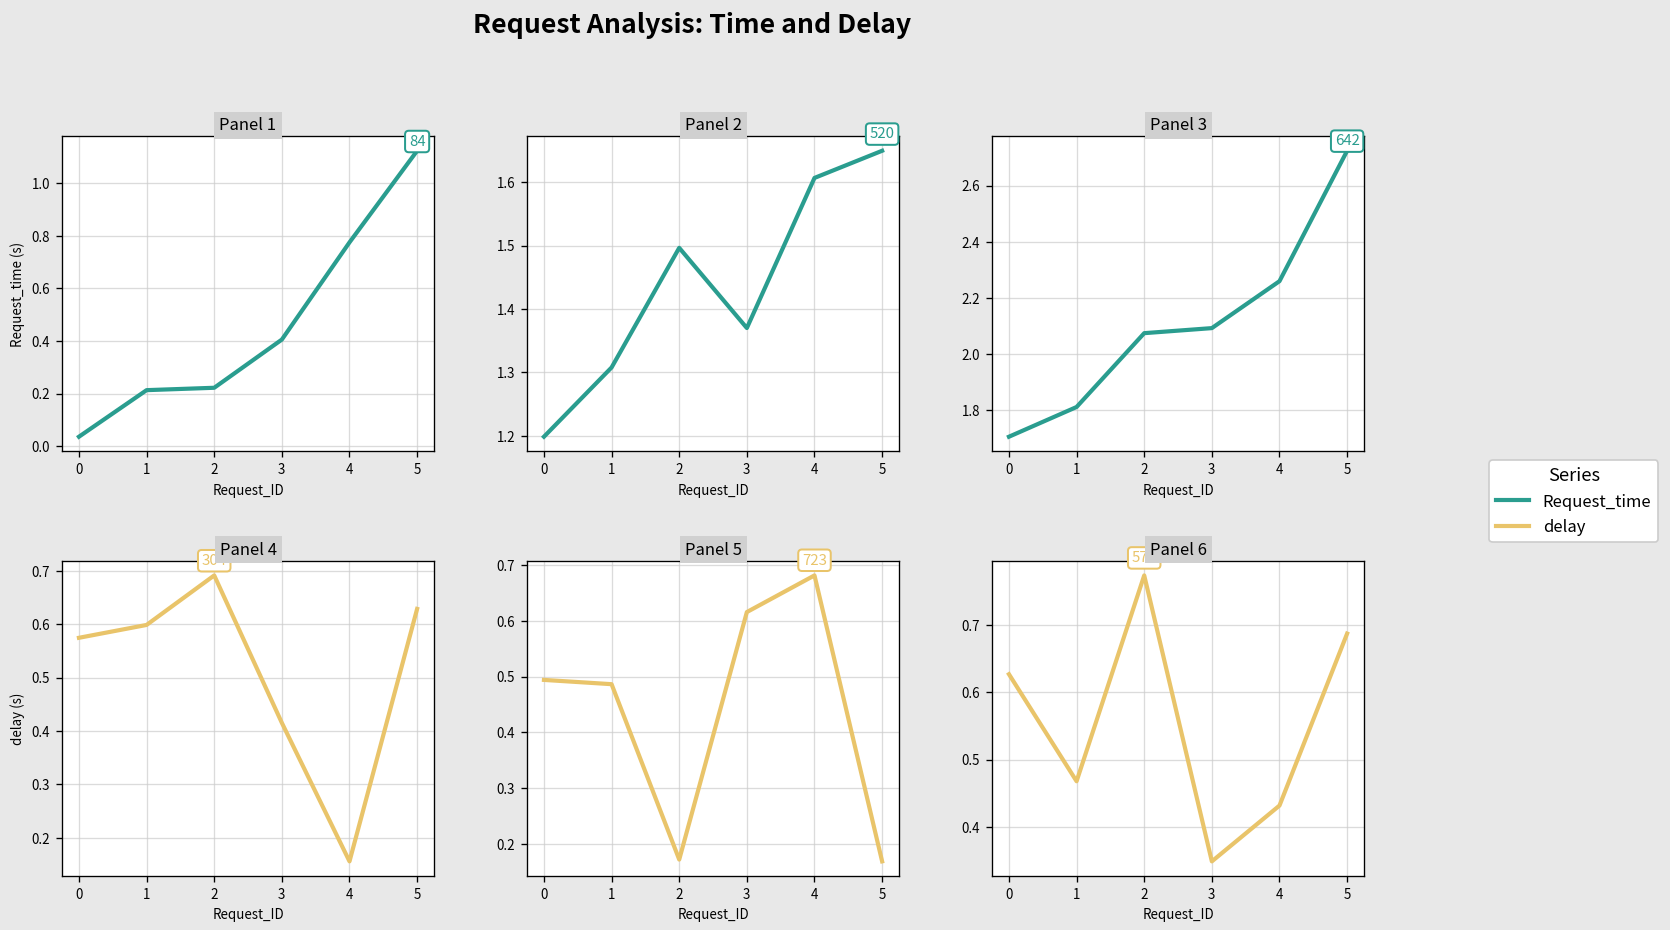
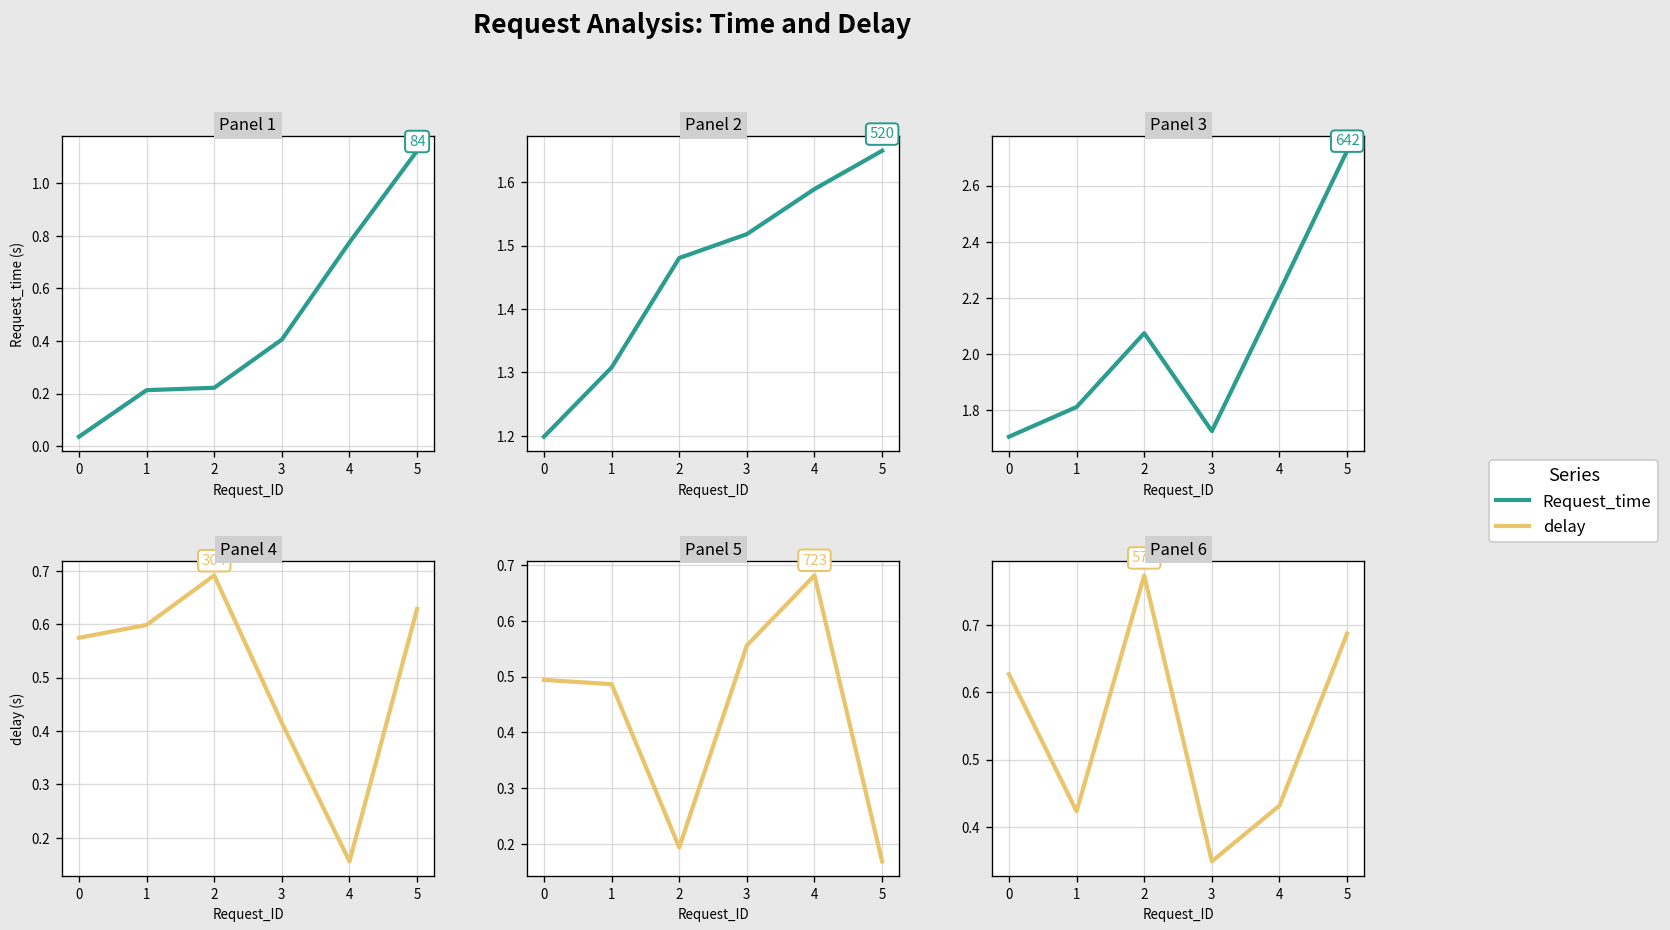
  {
    "Panel 1": {
      "0": 0.04,
      "1": 0.21,
      "2": 0.22,
      "3": 0.41,
      "4": 0.77
    },
    "Panel 2": {
      "0": 1.20,
      "1": 1.31,
-     "2": 1.50,
-     "3": 1.37,
-     "4": 1.61
+     "2": 1.48,
+     "3": 1.52,
+     "4": 1.59
    },
    "Panel 3": {
      "0": 1.71,
      "1": 1.81,
      "2": 2.07,
-     "3": 2.09,
-     "4": 2.26
+     "3": 1.73,
+     "4": 2.22
    },
    "Panel 4": {
      "0": 0.57,
      "1": 0.60,
      "3": 0.42,
      "4": 0.16,
      "5": 0.63
    },
    "Panel 5": {
      "0": 0.49,
      "1": 0.49,
-     "2": 0.17,
-     "3": 0.62,
+     "2": 0.19,
+     "3": 0.56,
      "5": 0.17
    },
    "Panel 6": {
      "0": 0.63,
-     "1": 0.47,
+     "1": 0.42,
      "3": 0.35,
      "4": 0.43,
      "5": 0.69
    }
  }
